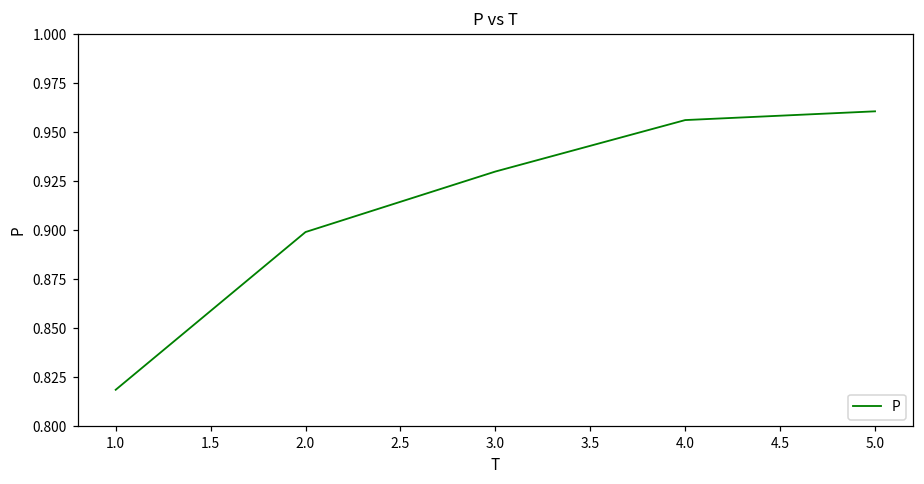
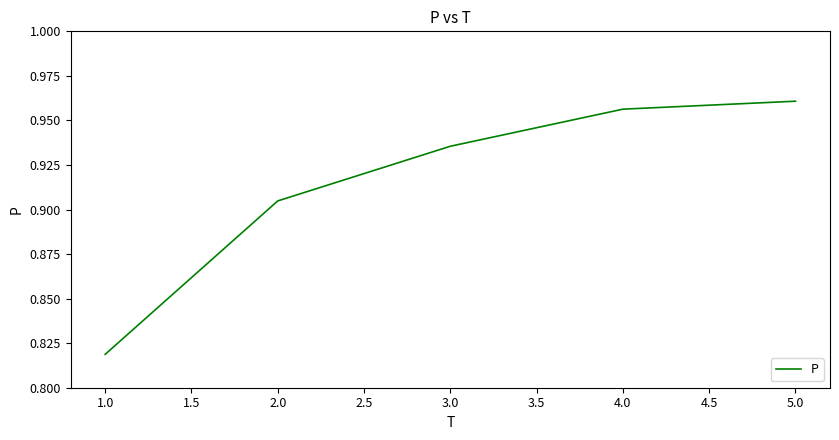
  {
    "1.0": 0.819,
-   "2.0": 0.899,
-   "3.0": 0.930,
+   "2.0": 0.905,
+   "3.0": 0.936,
    "4.0": 0.956,
    "5.0": 0.961
  }
